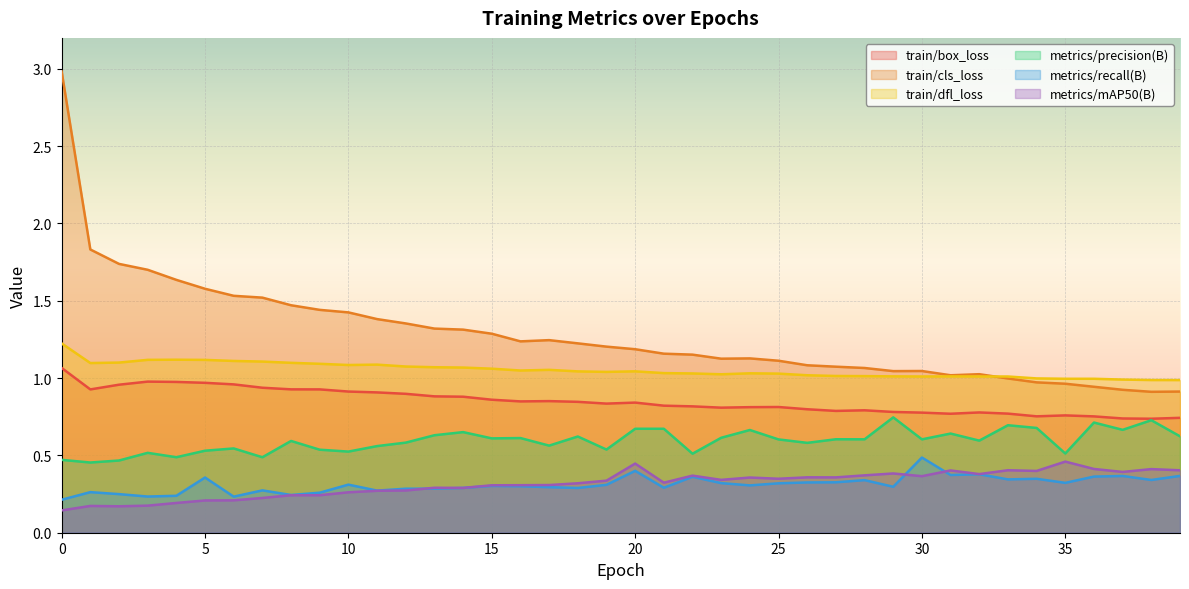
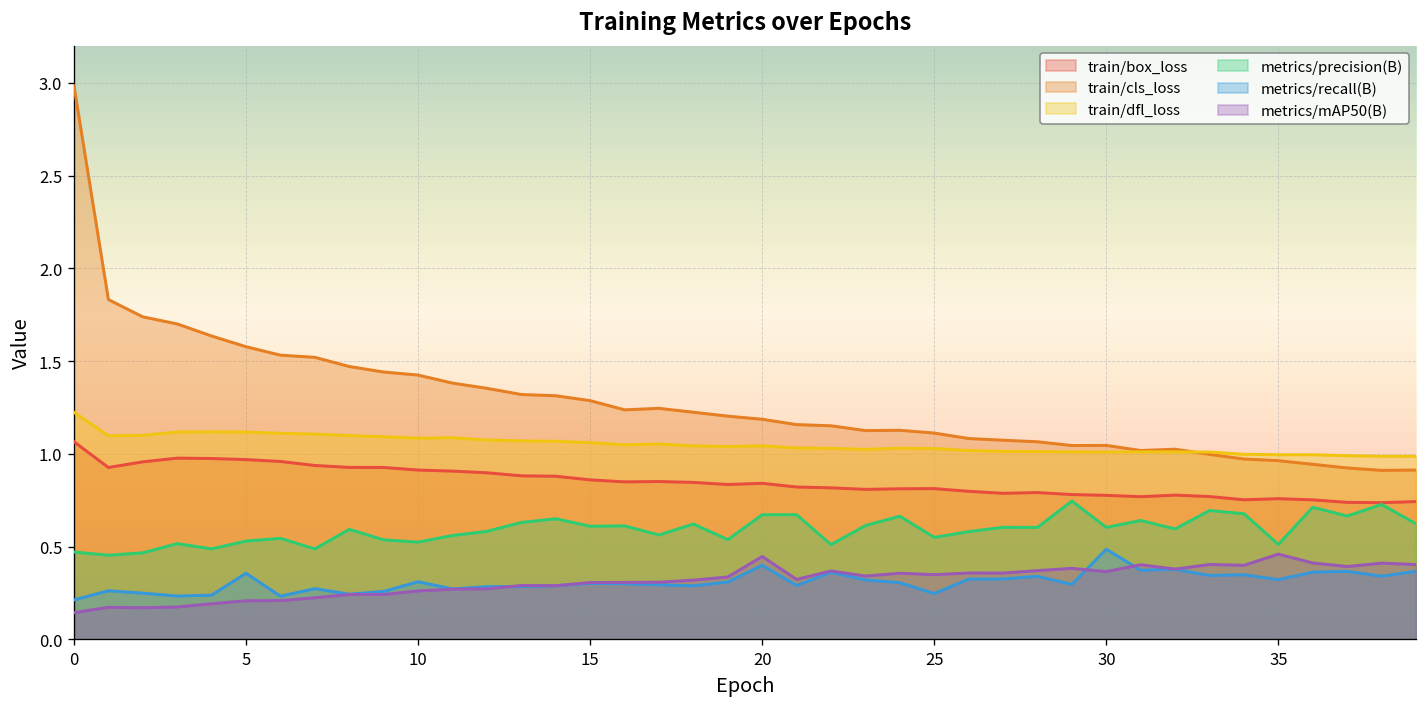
  {
    "metrics/precision(B)": {
      "0": 0.47,
      "5": 0.53,
      "10": 0.52,
      "15": 0.61,
      "20": 0.67,
-     "25": 0.60,
+     "25": 0.55,
      "30": 0.60,
      "35": 0.51
    },
    "metrics/recall(B)": {
      "0": 0.21,
      "5": 0.36,
      "10": 0.31,
      "20": 0.40,
-     "25": 0.32,
+     "25": 0.25,
      "30": 0.49,
      "35": 0.32
    },
    "metrics/mAP50(B)": {
      "0": 0.14,
      "5": 0.21,
      "10": 0.26,
      "20": 0.45,
      "25": 0.35,
      "30": 0.37,
      "35": 0.46
    }
  }
